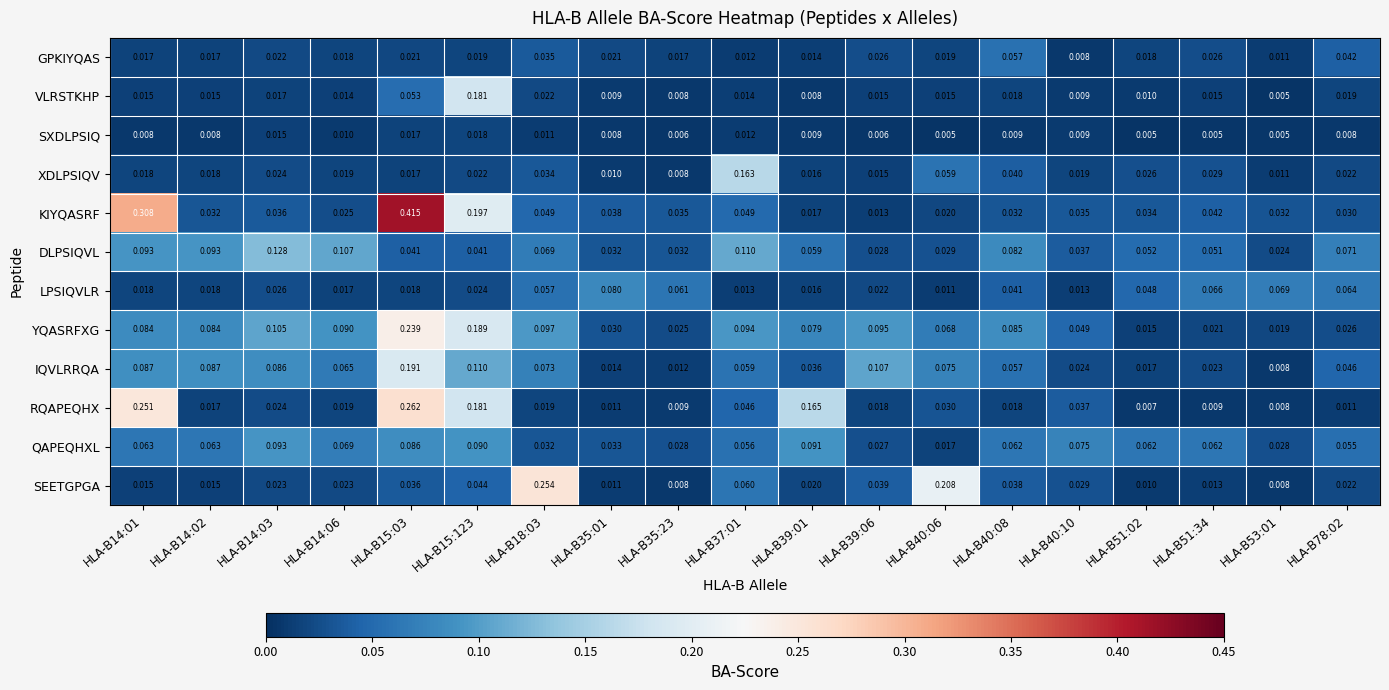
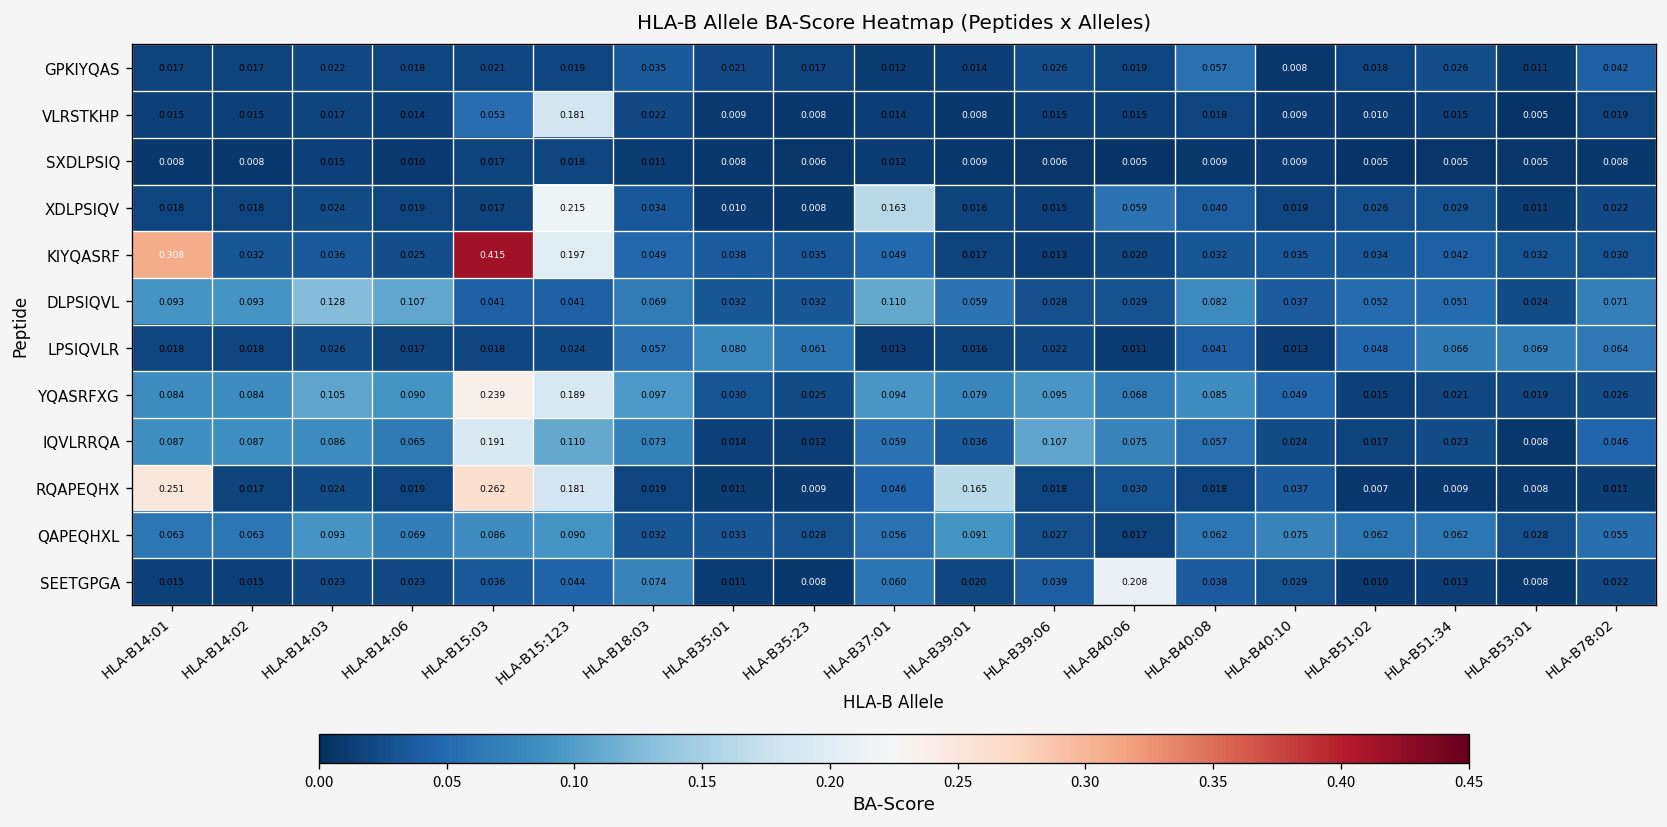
  {
    "XDLPSIQV": {
      "HLA-B14:01": 0.018,
      "HLA-B14:02": 0.018,
      "HLA-B14:03": 0.024,
      "HLA-B14:06": 0.019,
      "HLA-B15:03": 0.017,
-     "HLA-B15:123": 0.022,
+     "HLA-B15:123": 0.215,
      "HLA-B18:03": 0.034,
      "HLA-B35:01": 0.010,
      "HLA-B35:23": 0.008,
      "HLA-B37:01": 0.163,
      "HLA-B39:01": 0.016,
      "HLA-B39:06": 0.015,
      "HLA-B40:06": 0.059,
      "HLA-B40:08": 0.040,
      "HLA-B40:10": 0.019,
      "HLA-B51:02": 0.026,
      "HLA-B51:34": 0.029,
      "HLA-B53:01": 0.011,
      "HLA-B78:02": 0.022
    },
    "SEETGPGA": {
      "HLA-B14:01": 0.015,
      "HLA-B14:02": 0.015,
      "HLA-B14:03": 0.023,
      "HLA-B14:06": 0.023,
      "HLA-B15:03": 0.036,
      "HLA-B15:123": 0.044,
-     "HLA-B18:03": 0.254,
+     "HLA-B18:03": 0.074,
      "HLA-B35:01": 0.011,
      "HLA-B35:23": 0.008,
      "HLA-B37:01": 0.060,
      "HLA-B39:01": 0.020,
      "HLA-B39:06": 0.039,
      "HLA-B40:06": 0.208,
      "HLA-B40:08": 0.038,
      "HLA-B40:10": 0.029,
      "HLA-B51:02": 0.010,
      "HLA-B51:34": 0.013,
      "HLA-B53:01": 0.008,
      "HLA-B78:02": 0.022
    }
  }
